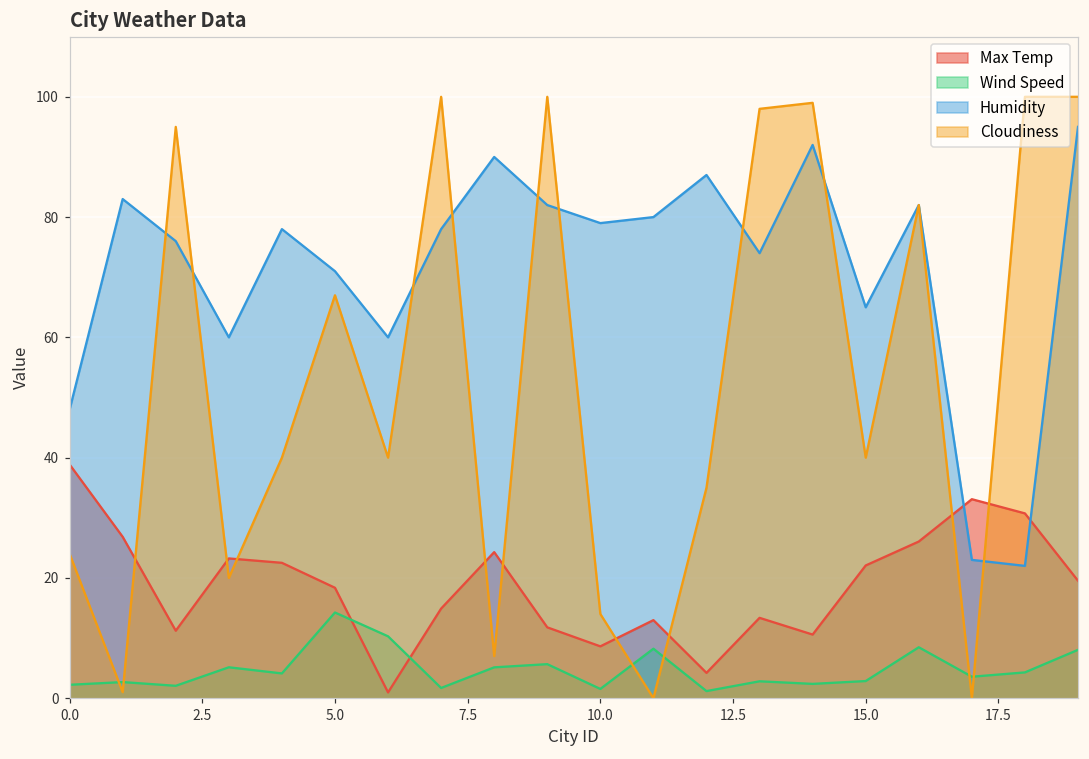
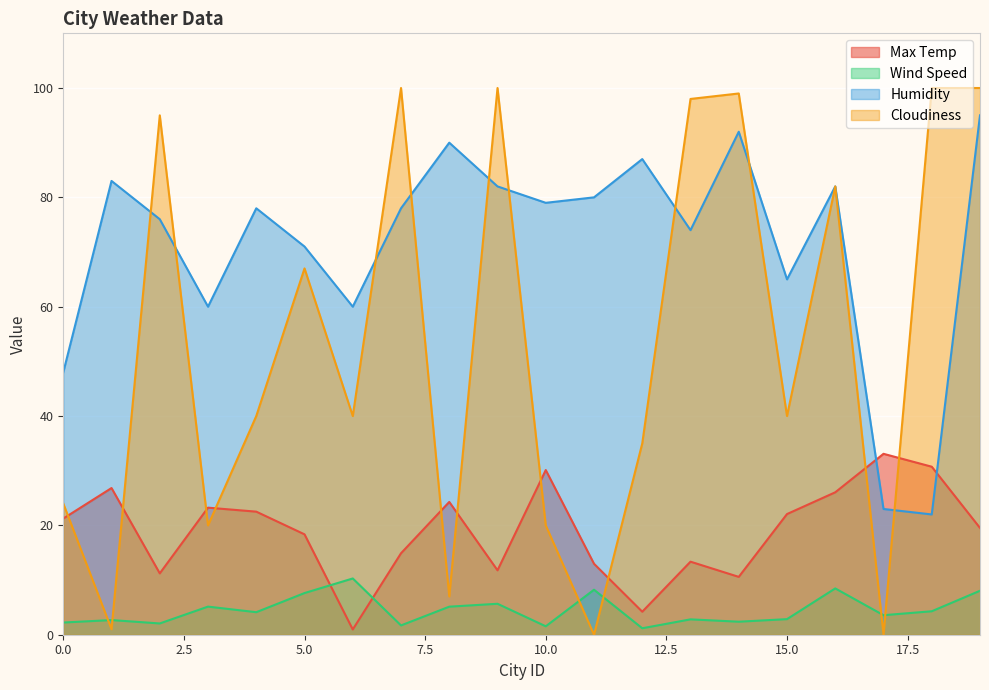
  {
    "Max Temp": {
-     "0.0": 39,
+     "0.0": 21,
      "5.0": 18,
-     "10.0": 9,
+     "10.0": 30,
      "15.0": 22
    },
    "Wind Speed": {
      "0.0": 2,
-     "5.0": 14,
+     "5.0": 8,
      "10.0": 2,
      "15.0": 3
    },
    "Humidity": {
      "0.0": 48,
      "5.0": 71,
      "10.0": 79,
      "15.0": 65
    },
    "Cloudiness": {
      "0.0": 24,
      "5.0": 67,
-     "10.0": 14,
+     "10.0": 20,
      "15.0": 40
    }
  }
